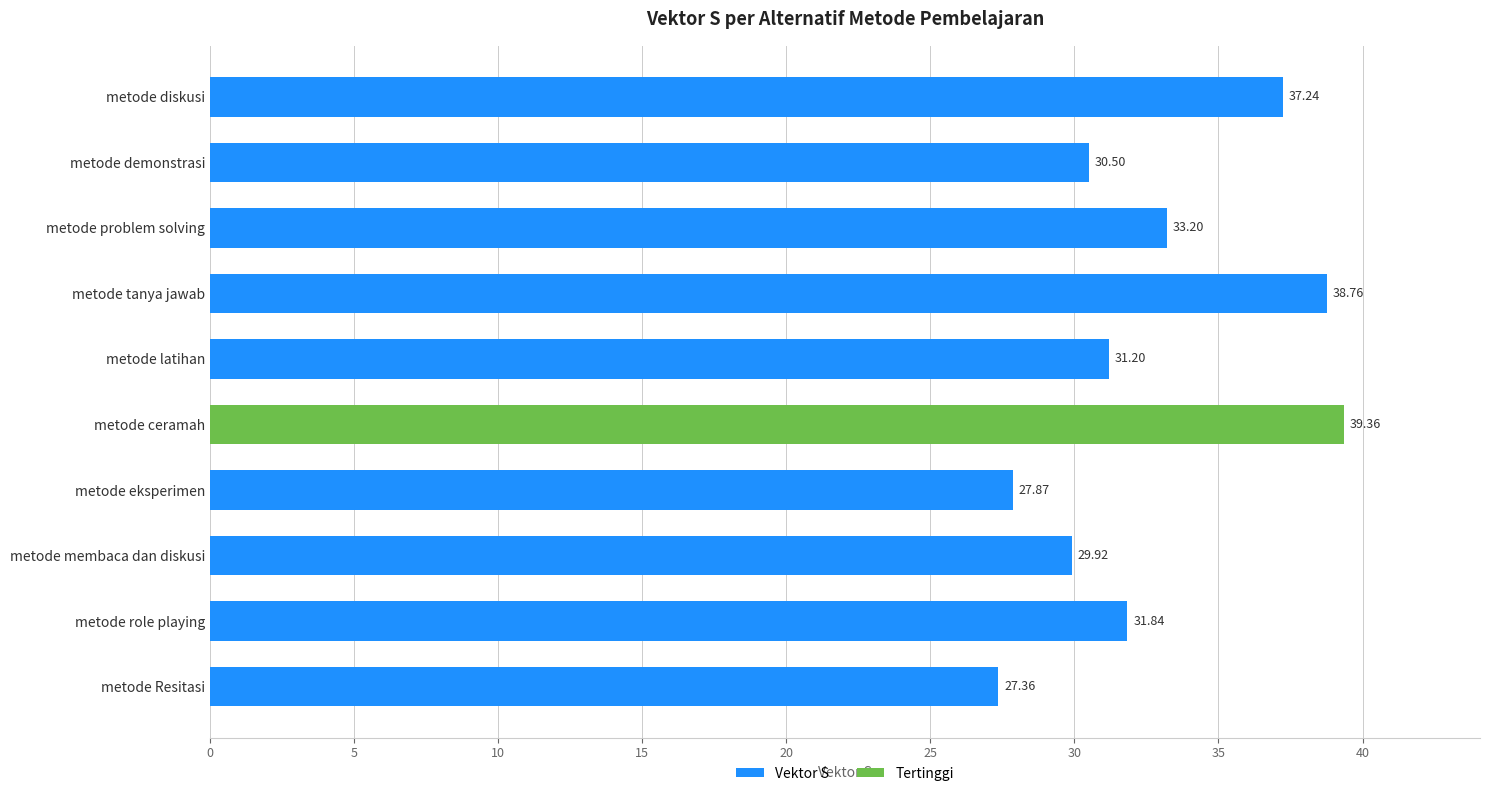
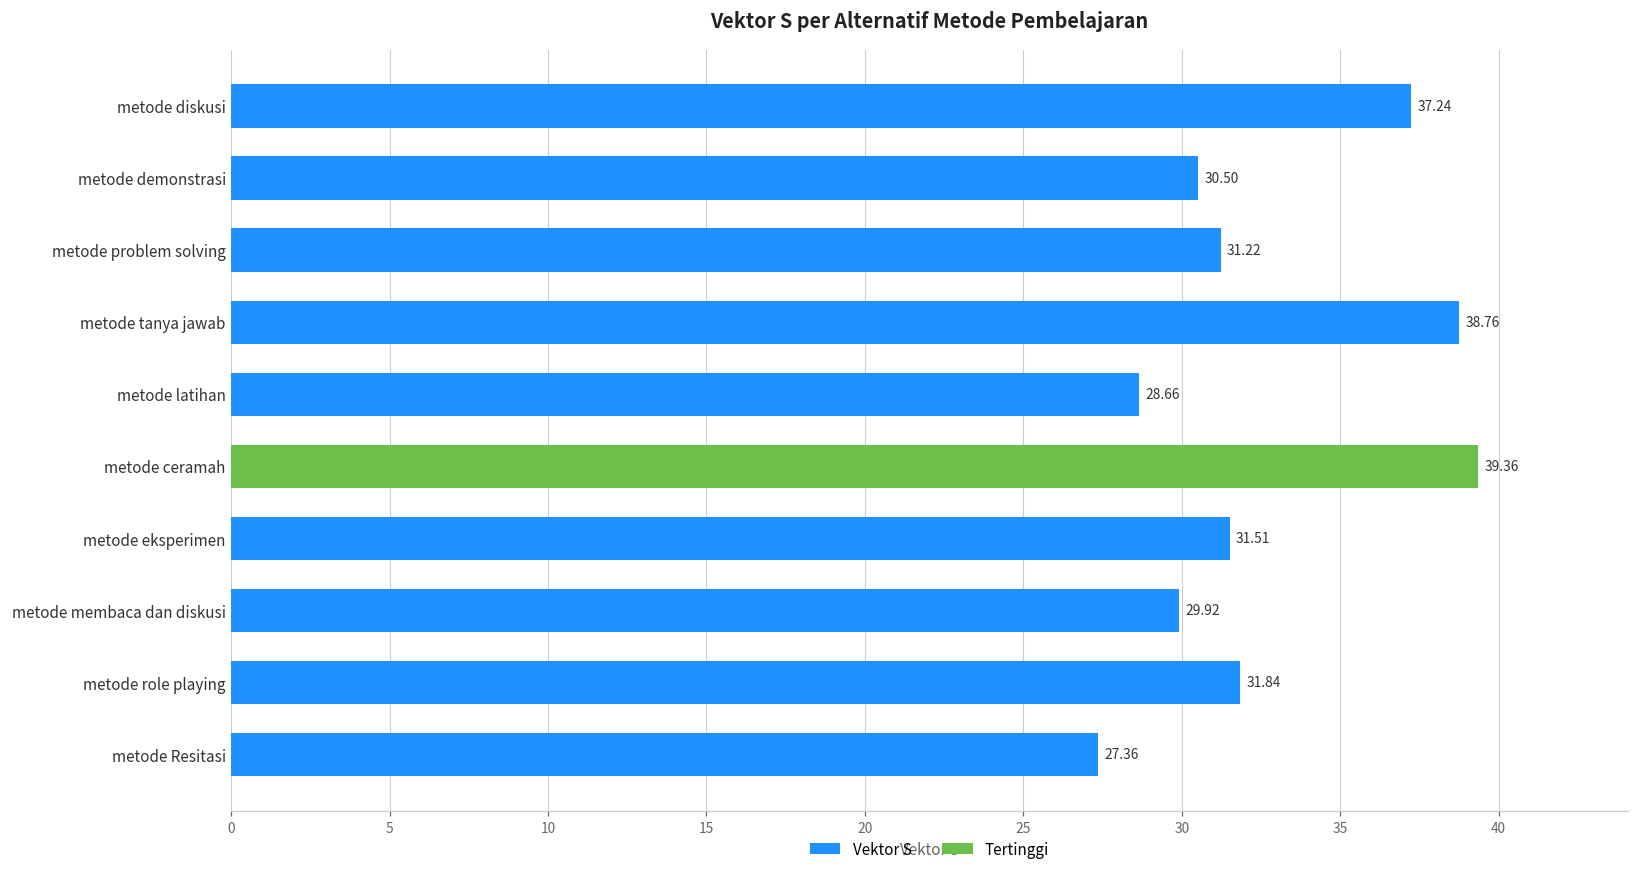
  {
    "metode diskusi": 37.24,
    "metode demonstrasi": 30.50,
-   "metode problem solving": 33.20,
+   "metode problem solving": 31.22,
    "metode tanya jawab": 38.76,
-   "metode latihan": 31.20,
+   "metode latihan": 28.66,
    "metode ceramah": 39.36,
-   "metode eksperimen": 27.87,
+   "metode eksperimen": 31.51,
    "metode membaca dan diskusi": 29.92,
    "metode role playing": 31.84,
    "metode Resitasi": 27.36
  }
